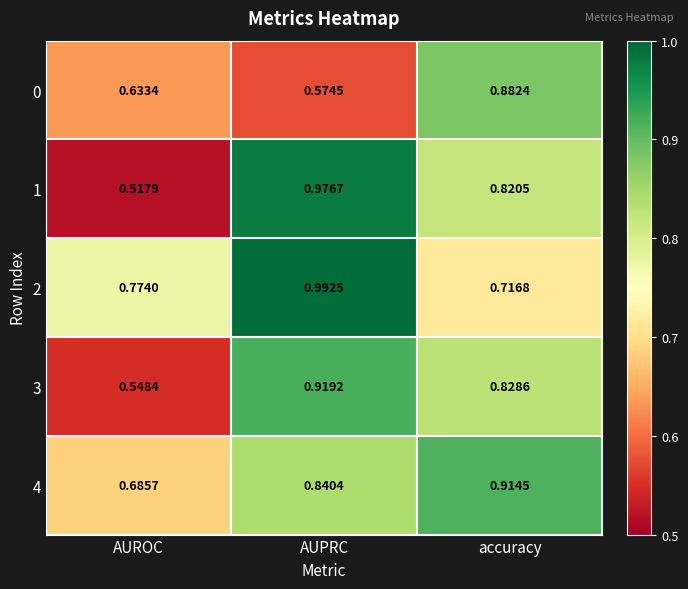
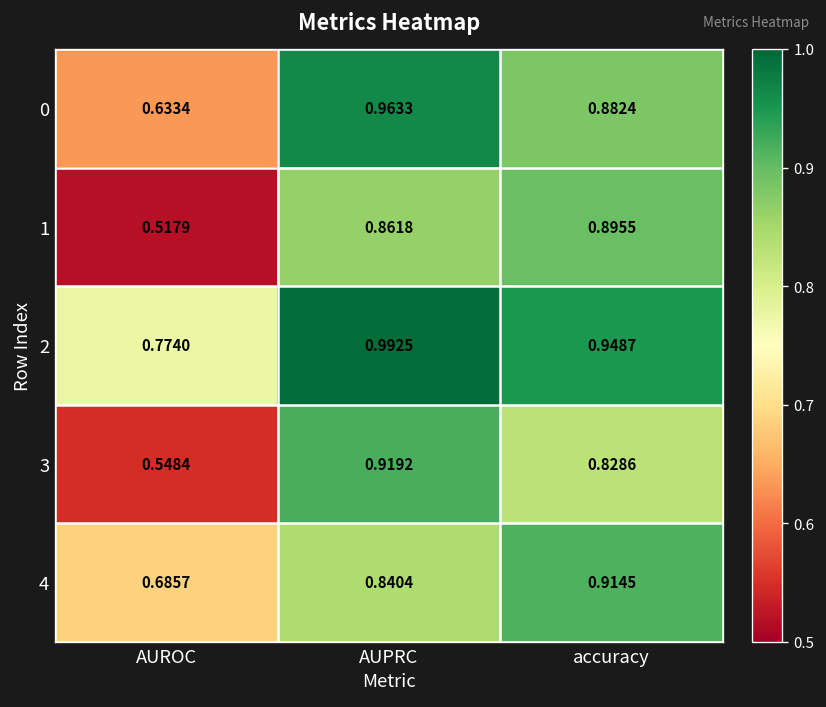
  {
    "0": {
      "AUROC": 0.6334,
-     "AUPRC": 0.5745,
+     "AUPRC": 0.9633,
      "accuracy": 0.8824
    },
    "1": {
      "AUROC": 0.5179,
-     "AUPRC": 0.9767,
-     "accuracy": 0.8205
+     "AUPRC": 0.8618,
+     "accuracy": 0.8955
    },
    "2": {
      "AUROC": 0.7740,
      "AUPRC": 0.9925,
-     "accuracy": 0.7168
+     "accuracy": 0.9487
    },
    "3": {
      "AUROC": 0.5484,
      "AUPRC": 0.9192,
      "accuracy": 0.8286
    },
    "4": {
      "AUROC": 0.6857,
      "AUPRC": 0.8404,
      "accuracy": 0.9145
    }
  }
